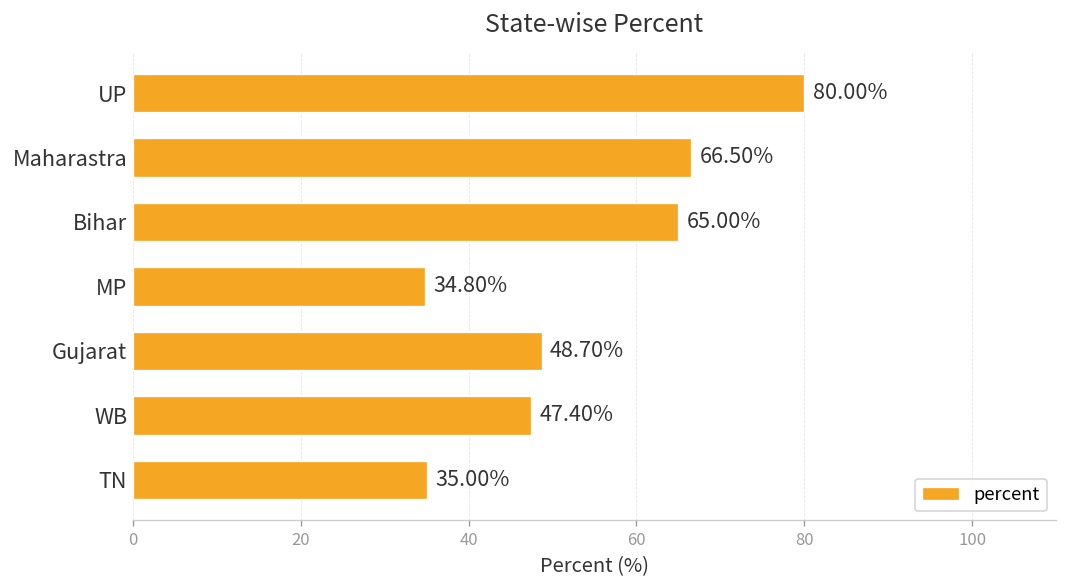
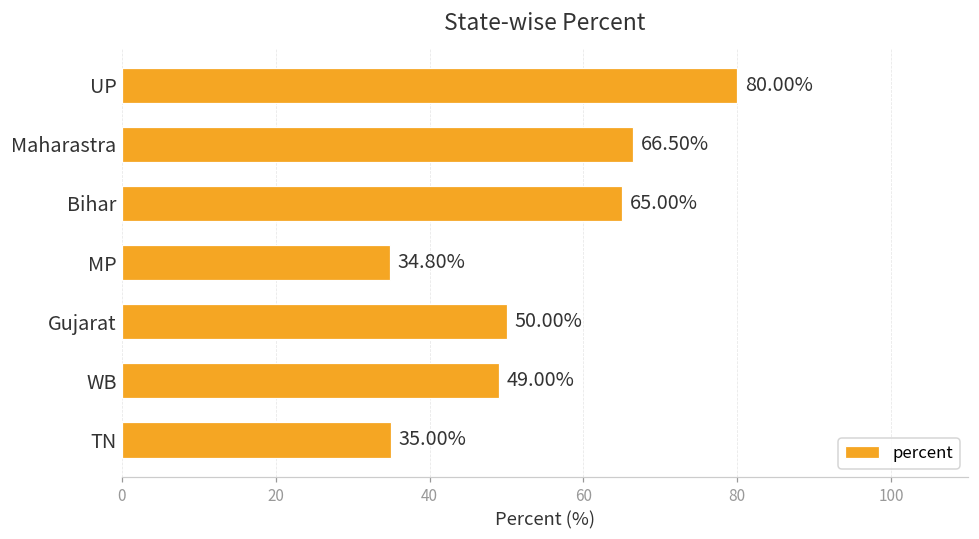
  {
    "UP": "80.00%",
    "Maharastra": "66.50%",
    "Bihar": "65.00%",
    "MP": "34.80%",
-   "Gujarat": "48.70%",
-   "WB": "47.40%",
+   "Gujarat": "50.00%",
+   "WB": "49.00%",
    "TN": "35.00%"
  }
